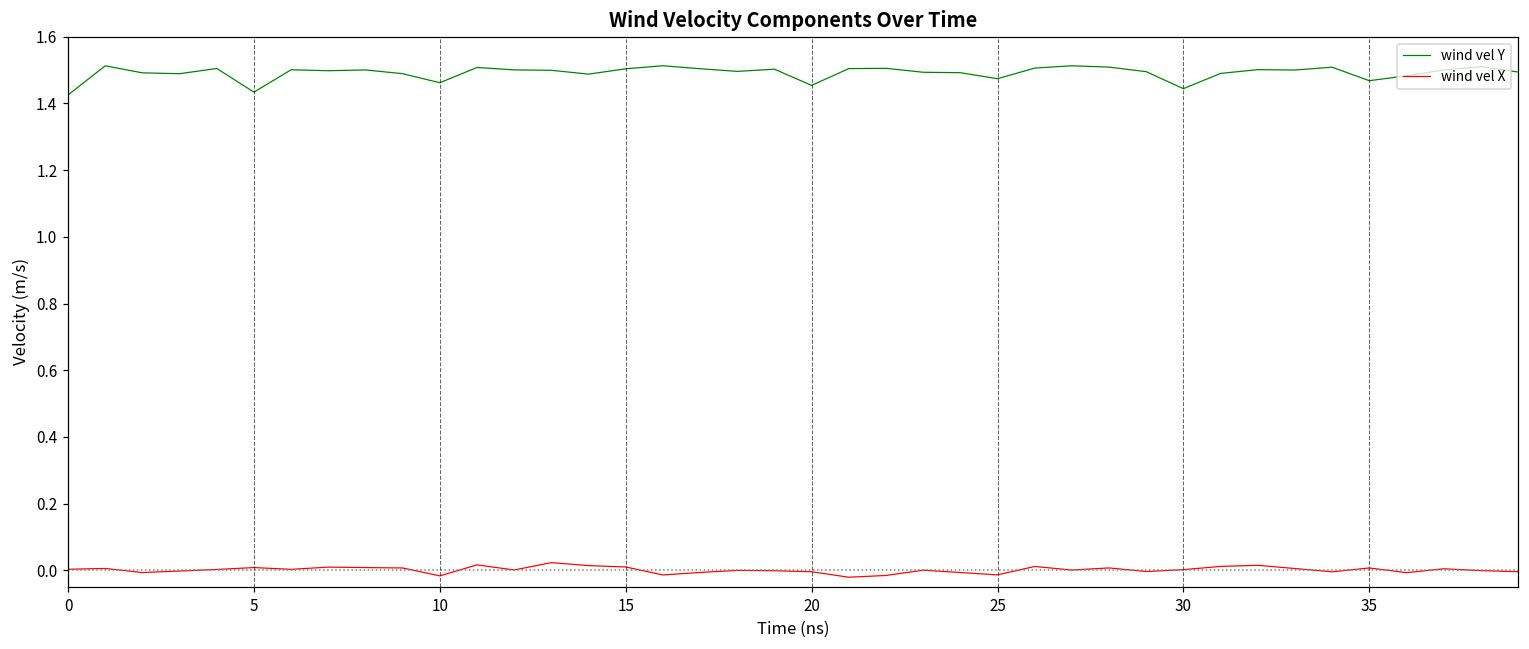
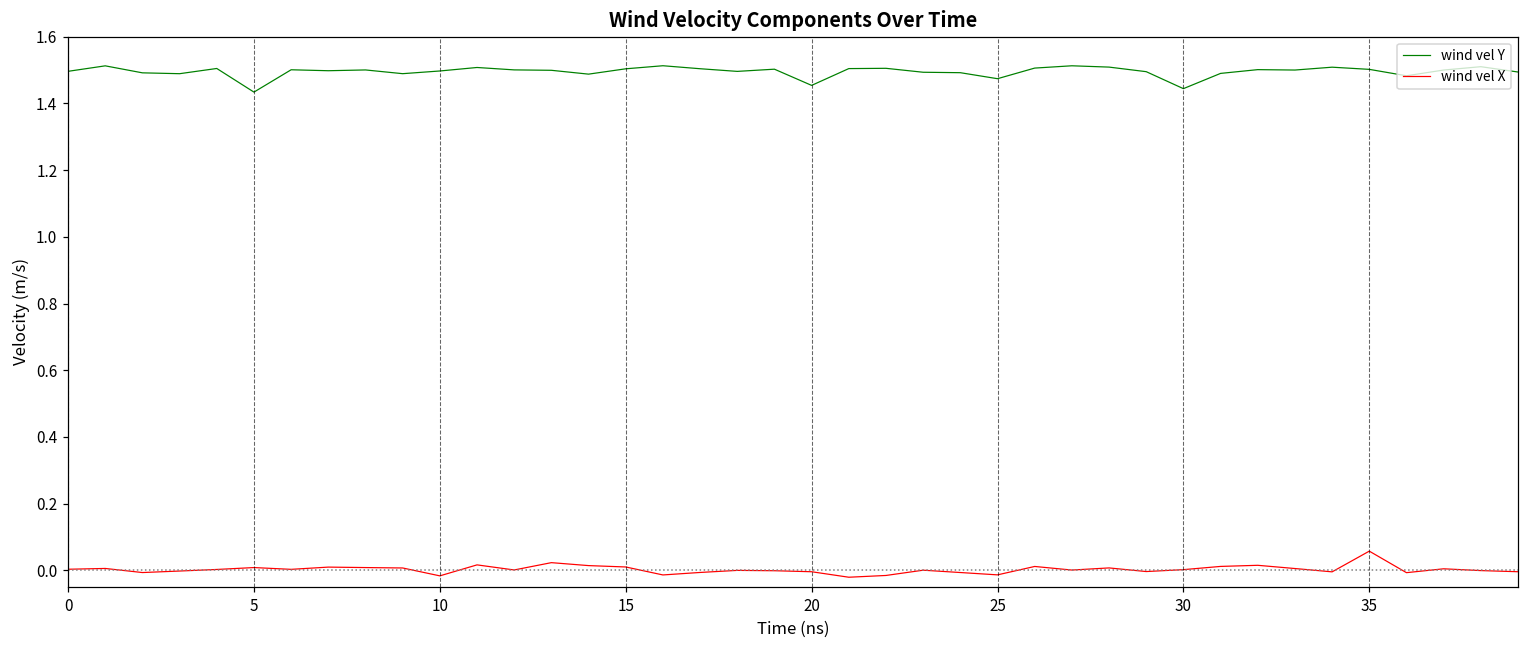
  {
    "wind vel Y": {
-     "0": 1.43,
+     "0": 1.50,
      "5": 1.43,
-     "10": 1.46,
+     "10": 1.50,
      "15": 1.50,
      "20": 1.45,
      "25": 1.47,
      "30": 1.44,
-     "35": 1.47
+     "35": 1.50
    },
    "wind vel X": {
      "0": 0.00,
      "5": 0.01,
      "10": -0.02,
      "15": 0.01,
      "20": 0.00,
      "25": -0.01,
      "30": 0.00,
-     "35": 0.01
+     "35": 0.06
    }
  }
